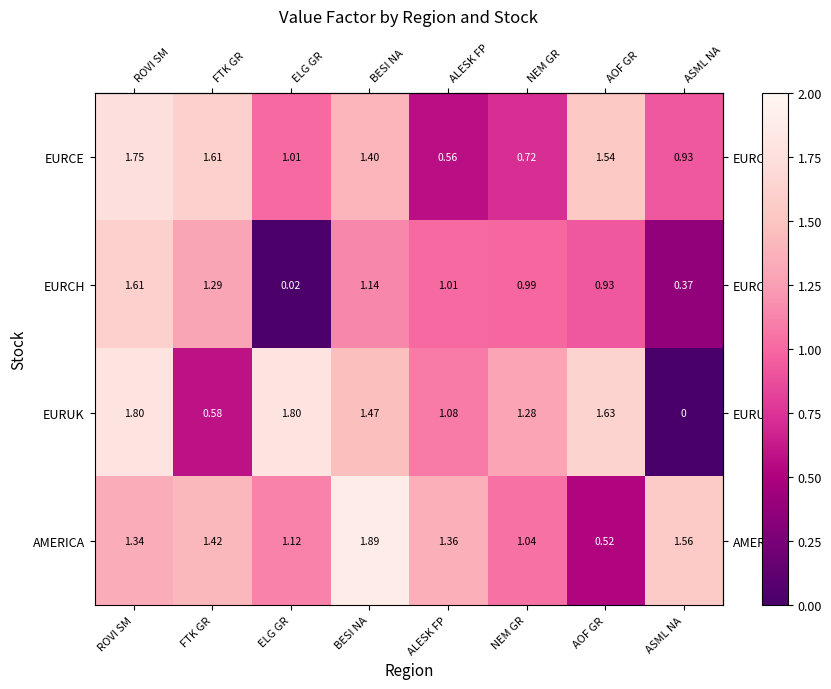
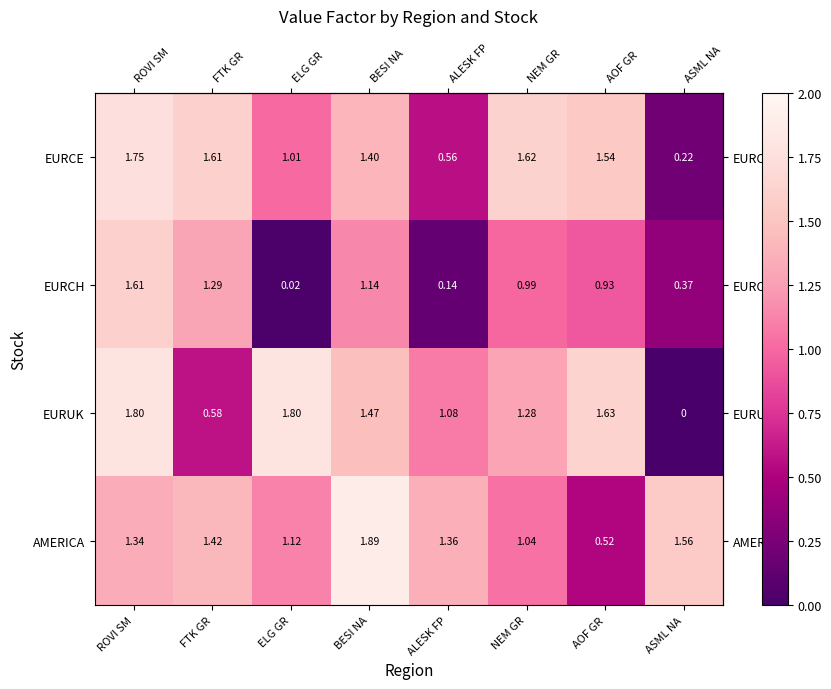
  {
    "EURCE": {
      "ROVI SM": 1.75,
      "FTK GR": 1.61,
      "ELG GR": 1.01,
      "BESI NA": 1.40,
      "ALESK FP": 0.56,
-     "NEM GR": 0.72,
+     "NEM GR": 1.62,
      "AOF GR": 1.54,
-     "ASML NA": 0.93
+     "ASML NA": 0.22
    },
    "EURCH": {
      "ROVI SM": 1.61,
      "FTK GR": 1.29,
      "ELG GR": 0.02,
      "BESI NA": 1.14,
-     "ALESK FP": 1.01,
+     "ALESK FP": 0.14,
      "NEM GR": 0.99,
      "AOF GR": 0.93,
      "ASML NA": 0.37
    },
    "EURUK": {
      "ROVI SM": 1.80,
      "FTK GR": 0.58,
      "ELG GR": 1.80,
      "BESI NA": 1.47,
      "ALESK FP": 1.08,
      "NEM GR": 1.28,
      "AOF GR": 1.63,
      "ASML NA": 0
    },
    "AMERICA": {
      "ROVI SM": 1.34,
      "FTK GR": 1.42,
      "ELG GR": 1.12,
      "BESI NA": 1.89,
      "ALESK FP": 1.36,
      "NEM GR": 1.04,
      "AOF GR": 0.52,
      "ASML NA": 1.56
    }
  }
